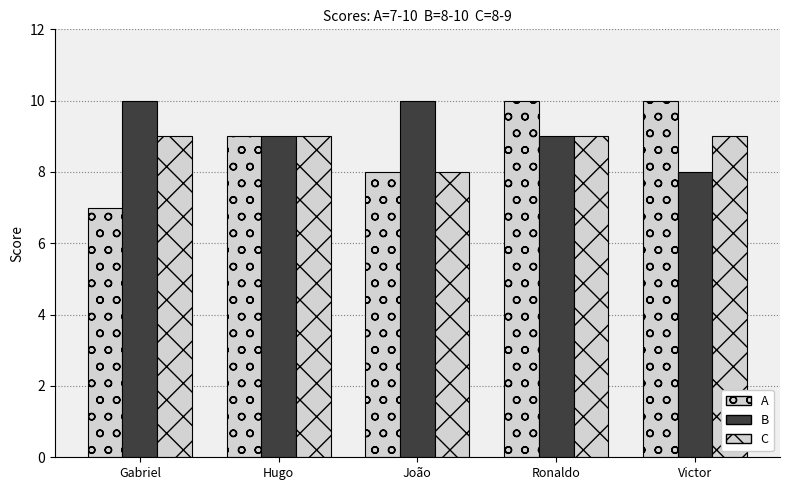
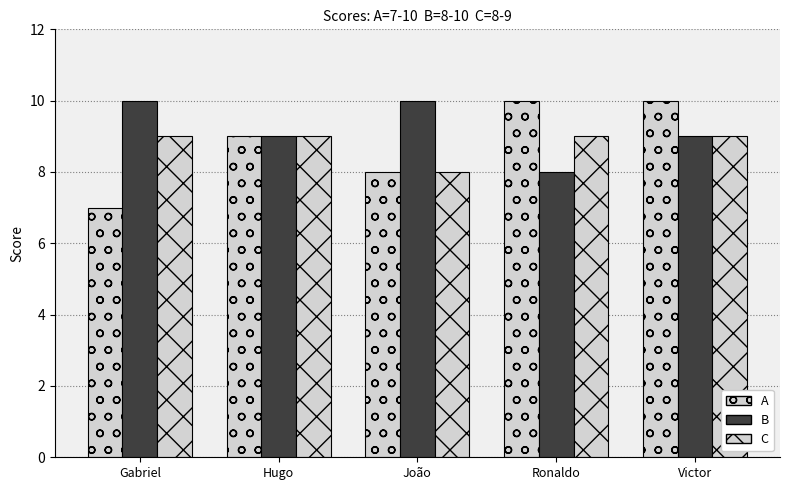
  {
    "B": {
      "Gabriel": 10,
      "Hugo": 9,
      "João": 10,
-     "Ronaldo": 9,
-     "Victor": 8
+     "Ronaldo": 8,
+     "Victor": 9
    }
  }
